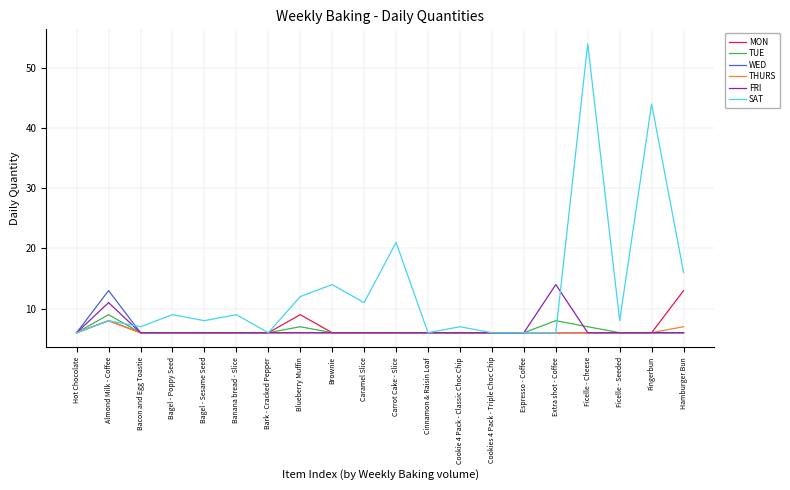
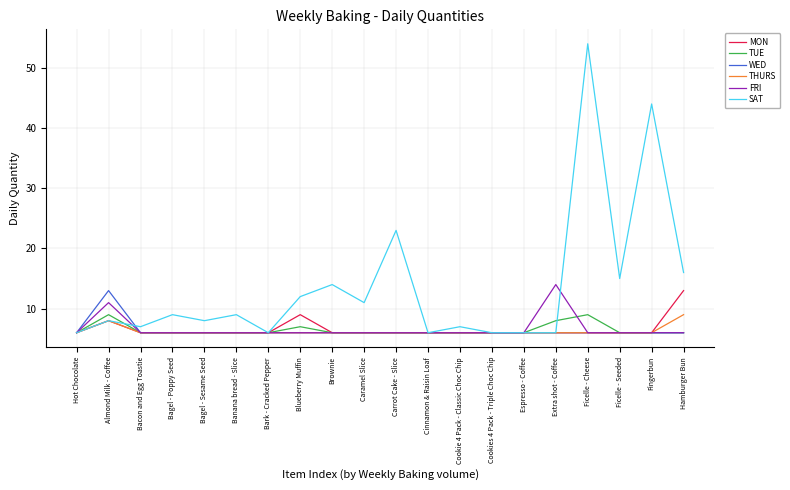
  {
    "MON": {
      "Blueberry Muffin": 9,
      "Hamburger Bun": 13
    },
    "TUE": {
      "Almond Milk - Coffee": 9,
      "Blueberry Muffin": 7,
      "Extra shot - Coffee": 8,
-     "Ficelle - Cheese": 7
+     "Ficelle - Cheese": 9
    },
    "WED": {
      "Almond Milk - Coffee": 13
    },
    "THURS": {
-     "Hamburger Bun": 7
+     "Hamburger Bun": 9
    },
    "FRI": {
      "Almond Milk - Coffee": 11,
      "Extra shot - Coffee": 14
    },
    "SAT": {
      "Bacon and Egg Toastie": 7,
      "Bagel - Poppy Seed": 9,
      "Bagel - Sesame Seed": 8,
      "Banana bread - Slice": 9,
      "Blueberry Muffin": 12,
      "Brownie": 14,
      "Caramel Slice": 11,
-     "Carrot Cake - Slice": 21,
+     "Carrot Cake - Slice": 23,
      "Cookie 4 Pack - Classic Choc Chip": 7,
      "Ficelle - Cheese": 54,
-     "Ficelle - Seeded": 8,
+     "Ficelle - Seeded": 15,
      "Fingerbun": 44,
      "Hamburger Bun": 16
    }
  }
